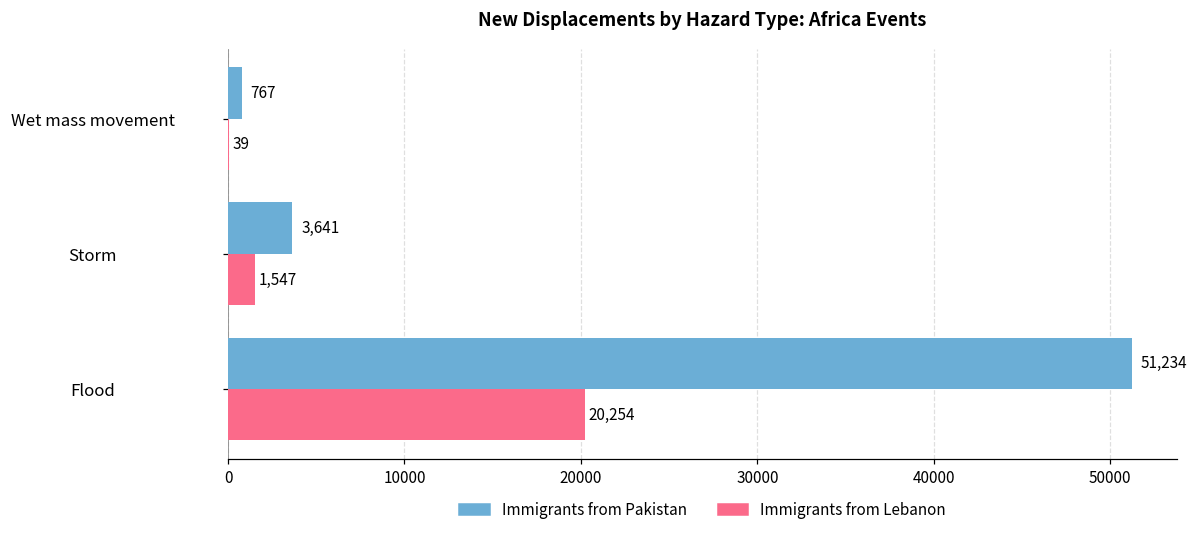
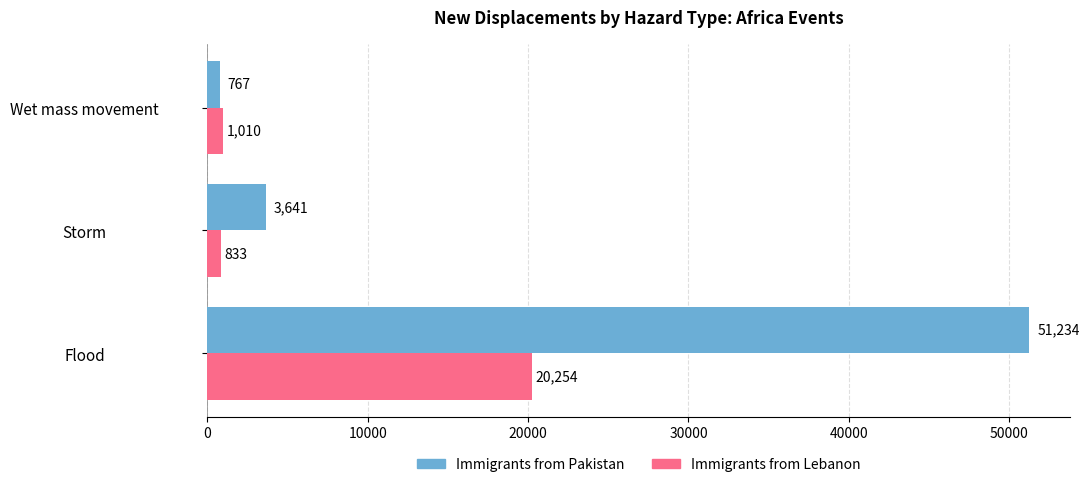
  {
    "Immigrants from Pakistan": {
      "Wet mass movement": "767",
      "Storm": "3,641",
      "Flood": "51,234"
    },
    "Immigrants from Lebanon": {
-     "Wet mass movement": "39",
-     "Storm": "1,547",
+     "Wet mass movement": "1,010",
+     "Storm": "833",
      "Flood": "20,254"
    }
  }
